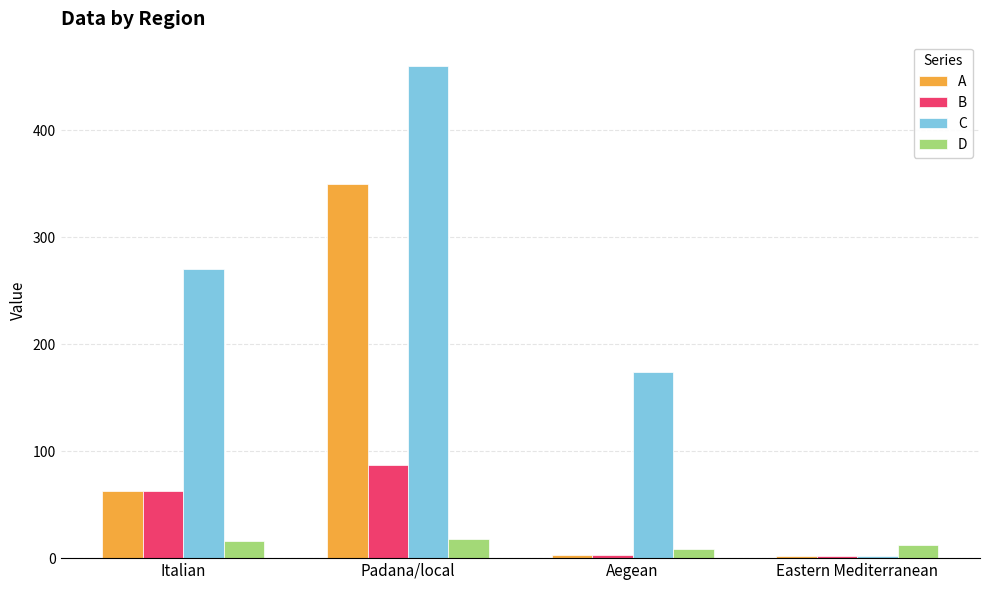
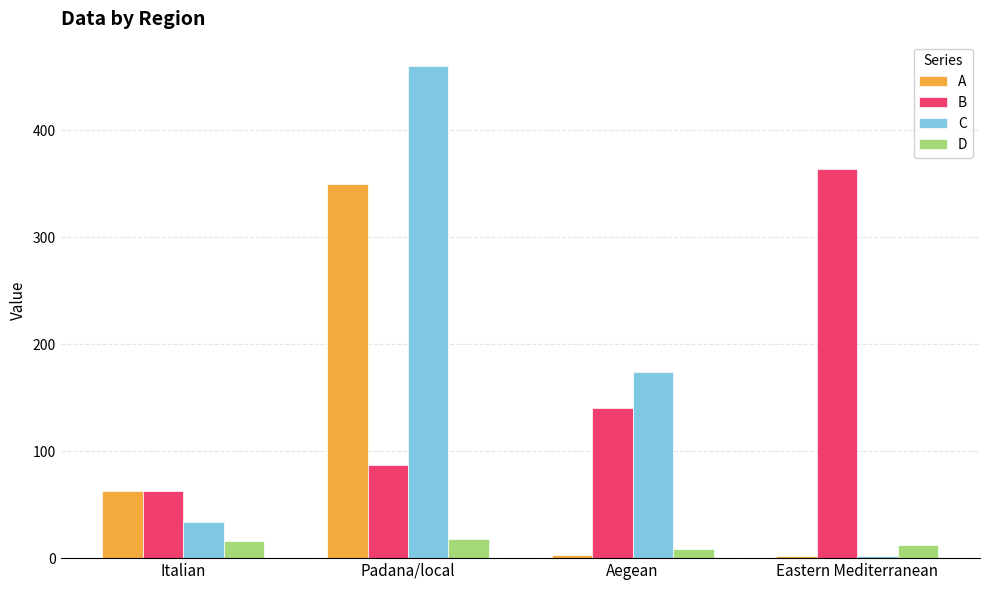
  {
    "A": {
      "Italian": 63,
      "Padana/local": 350,
      "Aegean": 3
    },
    "B": {
      "Italian": 63,
      "Padana/local": 87,
-     "Aegean": 3,
-     "Eastern Mediterranean": 2
+     "Aegean": 140,
+     "Eastern Mediterranean": 363
    },
    "C": {
-     "Italian": 270,
+     "Italian": 34,
      "Padana/local": 460,
      "Aegean": 174
    },
    "D": {
      "Italian": 16,
      "Padana/local": 18,
      "Aegean": 9,
      "Eastern Mediterranean": 12
    }
  }
